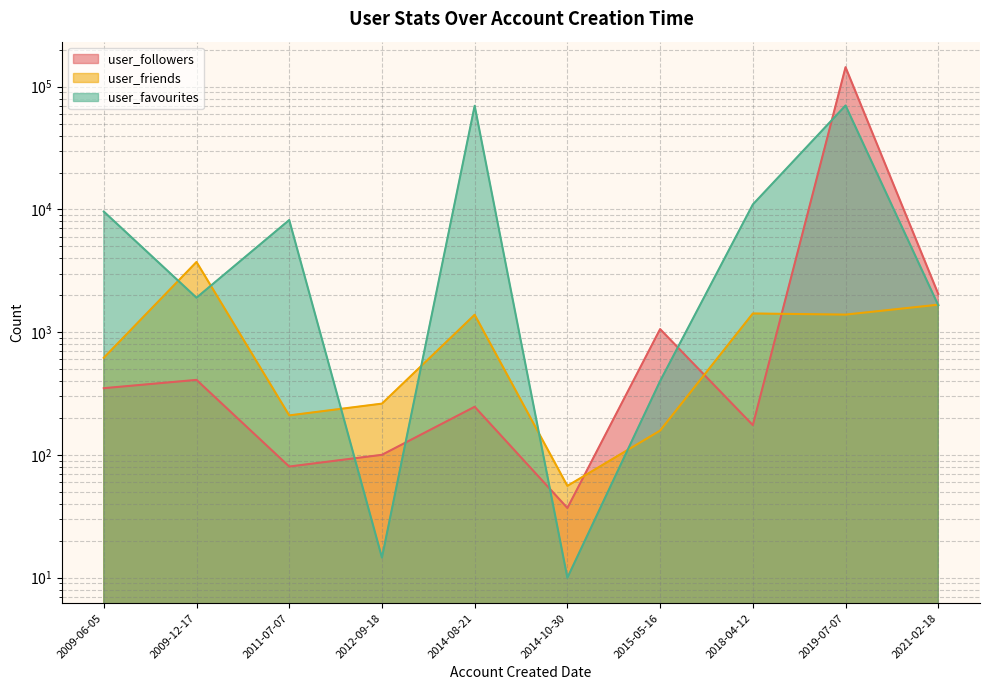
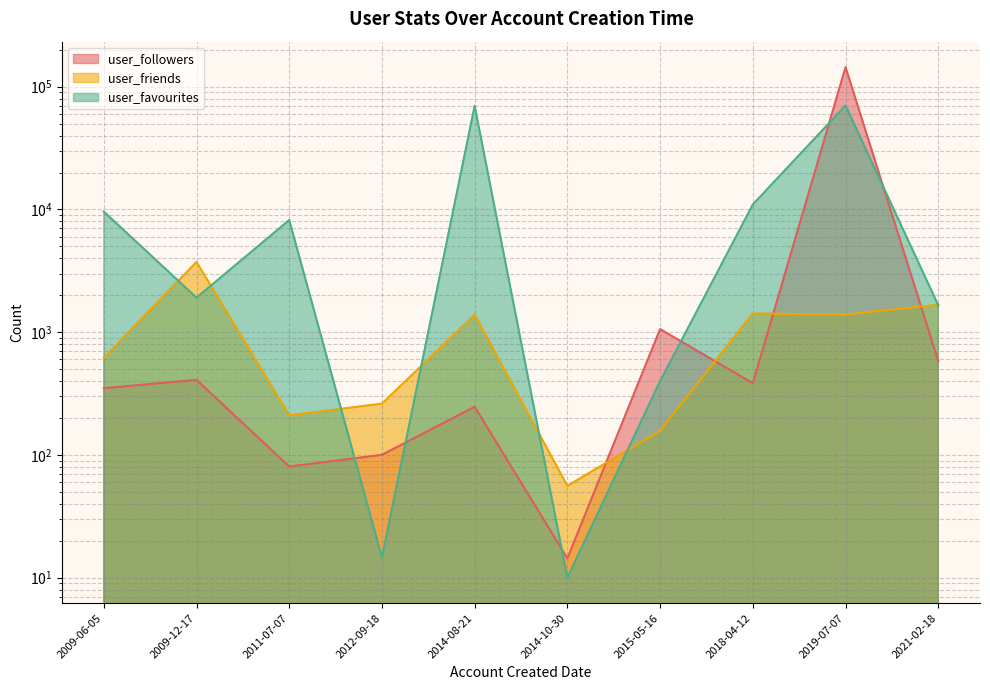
  {
    "user_followers": {
      "2009-06-05": 350,
      "2009-12-17": 410,
      "2011-07-07": 80,
      "2012-09-18": 100,
      "2014-08-21": 250,
-     "2014-10-30": 37,
+     "2014-10-30": 14,
      "2015-05-16": 1100,
-     "2018-04-12": 180,
+     "2018-04-12": 380,
      "2019-07-07": 140000,
-     "2021-02-18": 2000
+     "2021-02-18": 600
    },
    "user_friends": {
      "2009-06-05": 600,
      "2009-12-17": 3700,
      "2011-07-07": 210,
      "2012-09-18": 260,
      "2014-08-21": 1400,
      "2014-10-30": 60,
      "2015-05-16": 160,
      "2018-04-12": 1400,
      "2019-07-07": 1400
    },
    "user_favourites": {
      "2009-06-05": 10000,
      "2009-12-17": 1900,
      "2011-07-07": 8000,
      "2012-09-18": 15,
      "2014-08-21": 70000,
      "2014-10-30": 10,
      "2015-05-16": 400,
      "2018-04-12": 11000,
      "2019-07-07": 70000
    }
  }
